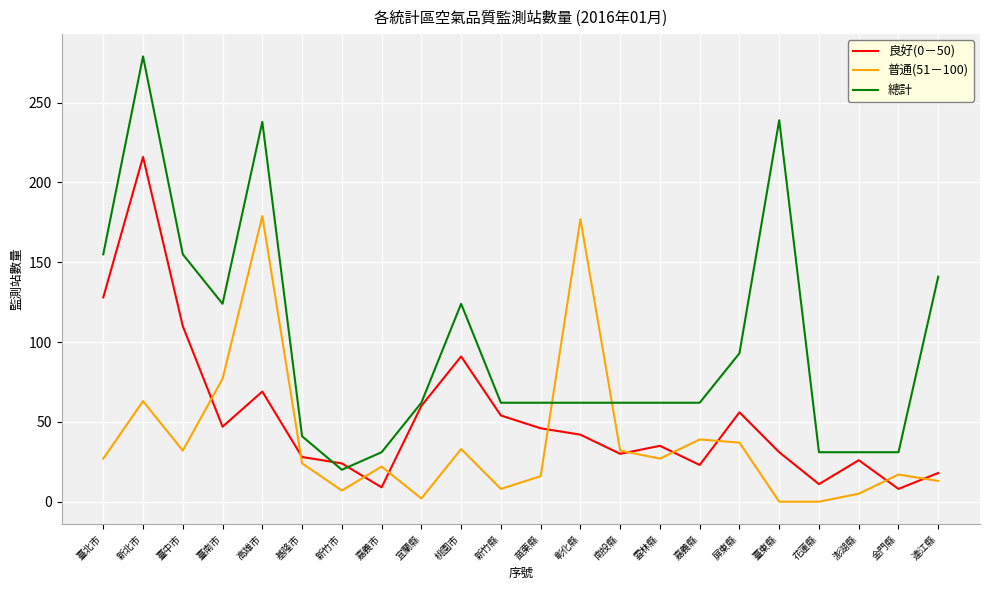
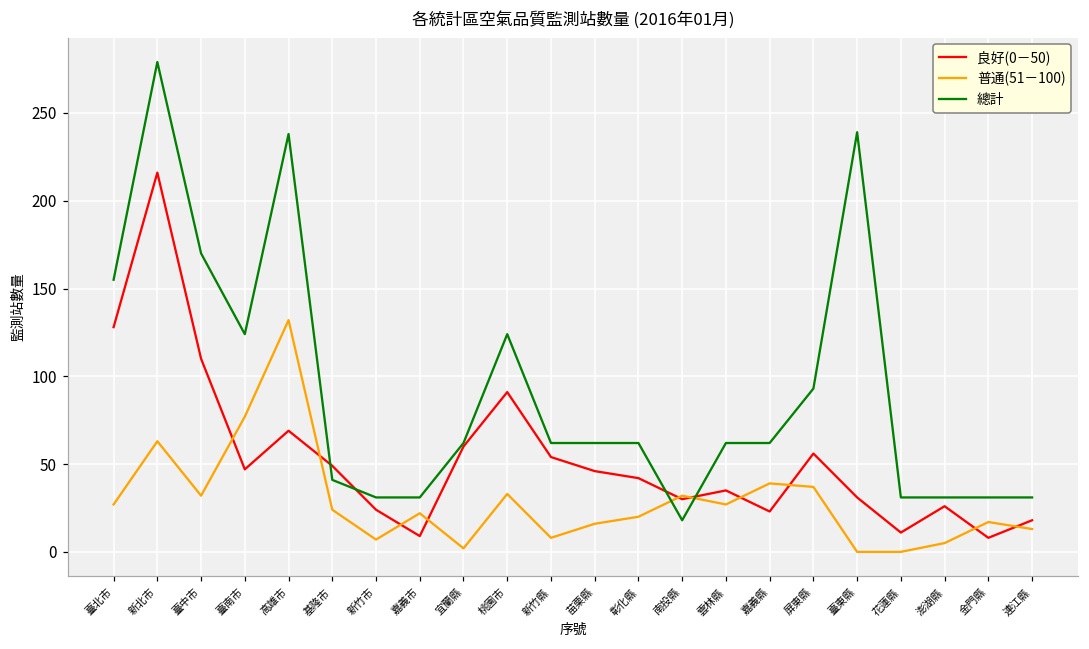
  {
    "良好(0－50)": {
      "臺北市": 128,
      "新北市": 216,
      "臺中市": 110,
      "臺南市": 47,
      "高雄市": 69,
-     "基隆市": 28,
+     "基隆市": 49,
      "新竹市": 24,
      "嘉義市": 9,
      "宜蘭縣": 60,
      "桃園市": 91,
      "新竹縣": 54,
      "苗栗縣": 46,
      "彰化縣": 42,
      "南投縣": 30,
      "雲林縣": 35,
      "嘉義縣": 23,
      "屏東縣": 56,
      "臺東縣": 31,
      "花蓮縣": 11,
      "澎湖縣": 26,
      "金門縣": 8,
      "連江縣": 18
    },
    "普通(51－100)": {
      "臺北市": 27,
      "新北市": 63,
      "臺中市": 32,
      "臺南市": 77,
-     "高雄市": 179,
+     "高雄市": 132,
      "基隆市": 24,
      "新竹市": 7,
      "嘉義市": 22,
      "宜蘭縣": 2,
      "桃園市": 33,
      "新竹縣": 8,
      "苗栗縣": 16,
-     "彰化縣": 177,
+     "彰化縣": 20,
      "南投縣": 32,
      "雲林縣": 27,
      "嘉義縣": 39,
      "屏東縣": 37,
      "臺東縣": 0,
      "花蓮縣": 0,
      "澎湖縣": 5,
      "金門縣": 17,
      "連江縣": 13
    },
    "總計": {
      "臺北市": 155,
      "新北市": 279,
-     "臺中市": 155,
+     "臺中市": 170,
      "臺南市": 124,
      "高雄市": 238,
      "基隆市": 41,
-     "新竹市": 20,
+     "新竹市": 31,
      "嘉義市": 31,
      "宜蘭縣": 62,
      "桃園市": 124,
      "新竹縣": 62,
      "苗栗縣": 62,
      "彰化縣": 62,
-     "南投縣": 62,
+     "南投縣": 18,
      "雲林縣": 62,
      "嘉義縣": 62,
      "屏東縣": 93,
      "臺東縣": 239,
      "花蓮縣": 31,
      "澎湖縣": 31,
      "金門縣": 31,
-     "連江縣": 141
+     "連江縣": 31
    }
  }
